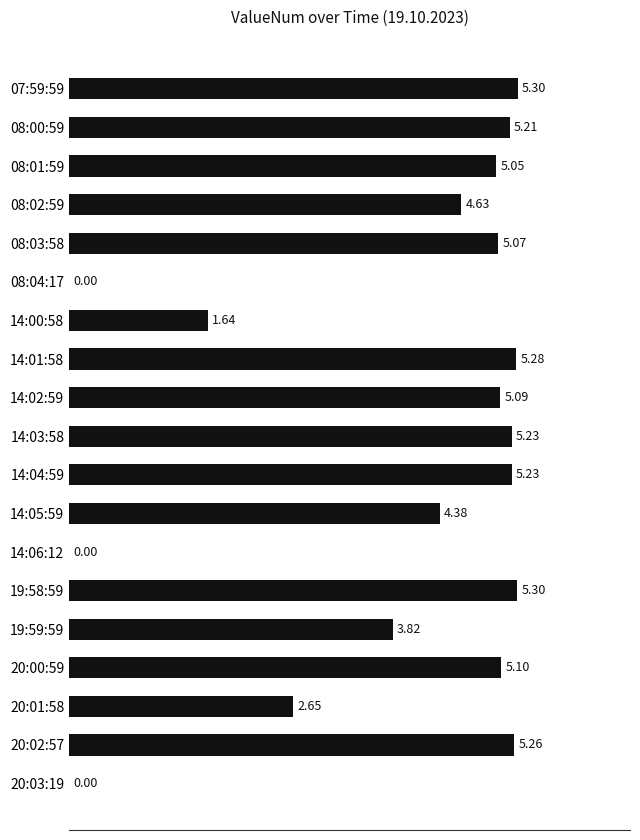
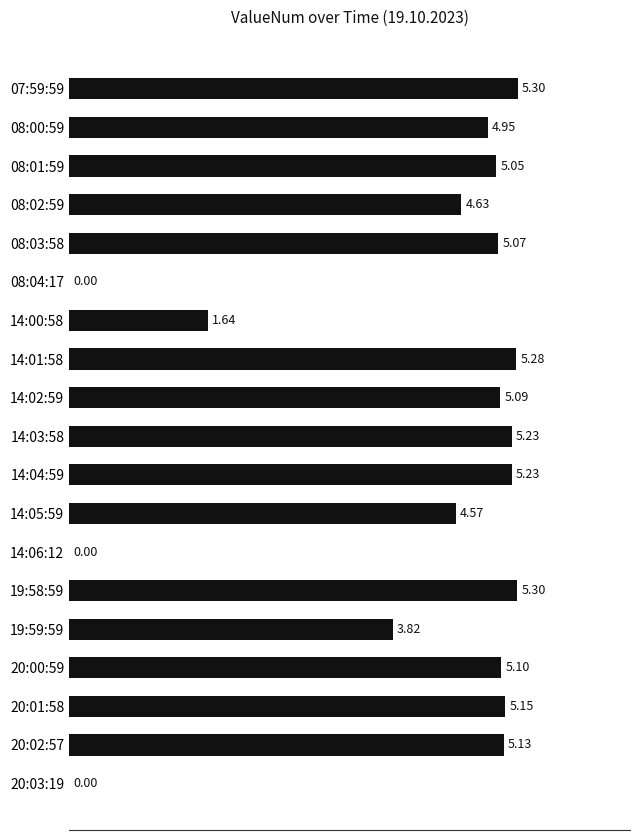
  {
    "07:59:59": 5.30,
-   "08:00:59": 5.21,
+   "08:00:59": 4.95,
    "08:01:59": 5.05,
    "08:02:59": 4.63,
    "08:03:58": 5.07,
    "08:04:17": 0.00,
    "14:00:58": 1.64,
    "14:01:58": 5.28,
    "14:02:59": 5.09,
    "14:03:58": 5.23,
    "14:04:59": 5.23,
-   "14:05:59": 4.38,
+   "14:05:59": 4.57,
    "14:06:12": 0.00,
    "19:58:59": 5.30,
    "19:59:59": 3.82,
    "20:00:59": 5.10,
-   "20:01:58": 2.65,
-   "20:02:57": 5.26,
+   "20:01:58": 5.15,
+   "20:02:57": 5.13,
    "20:03:19": 0.00
  }
